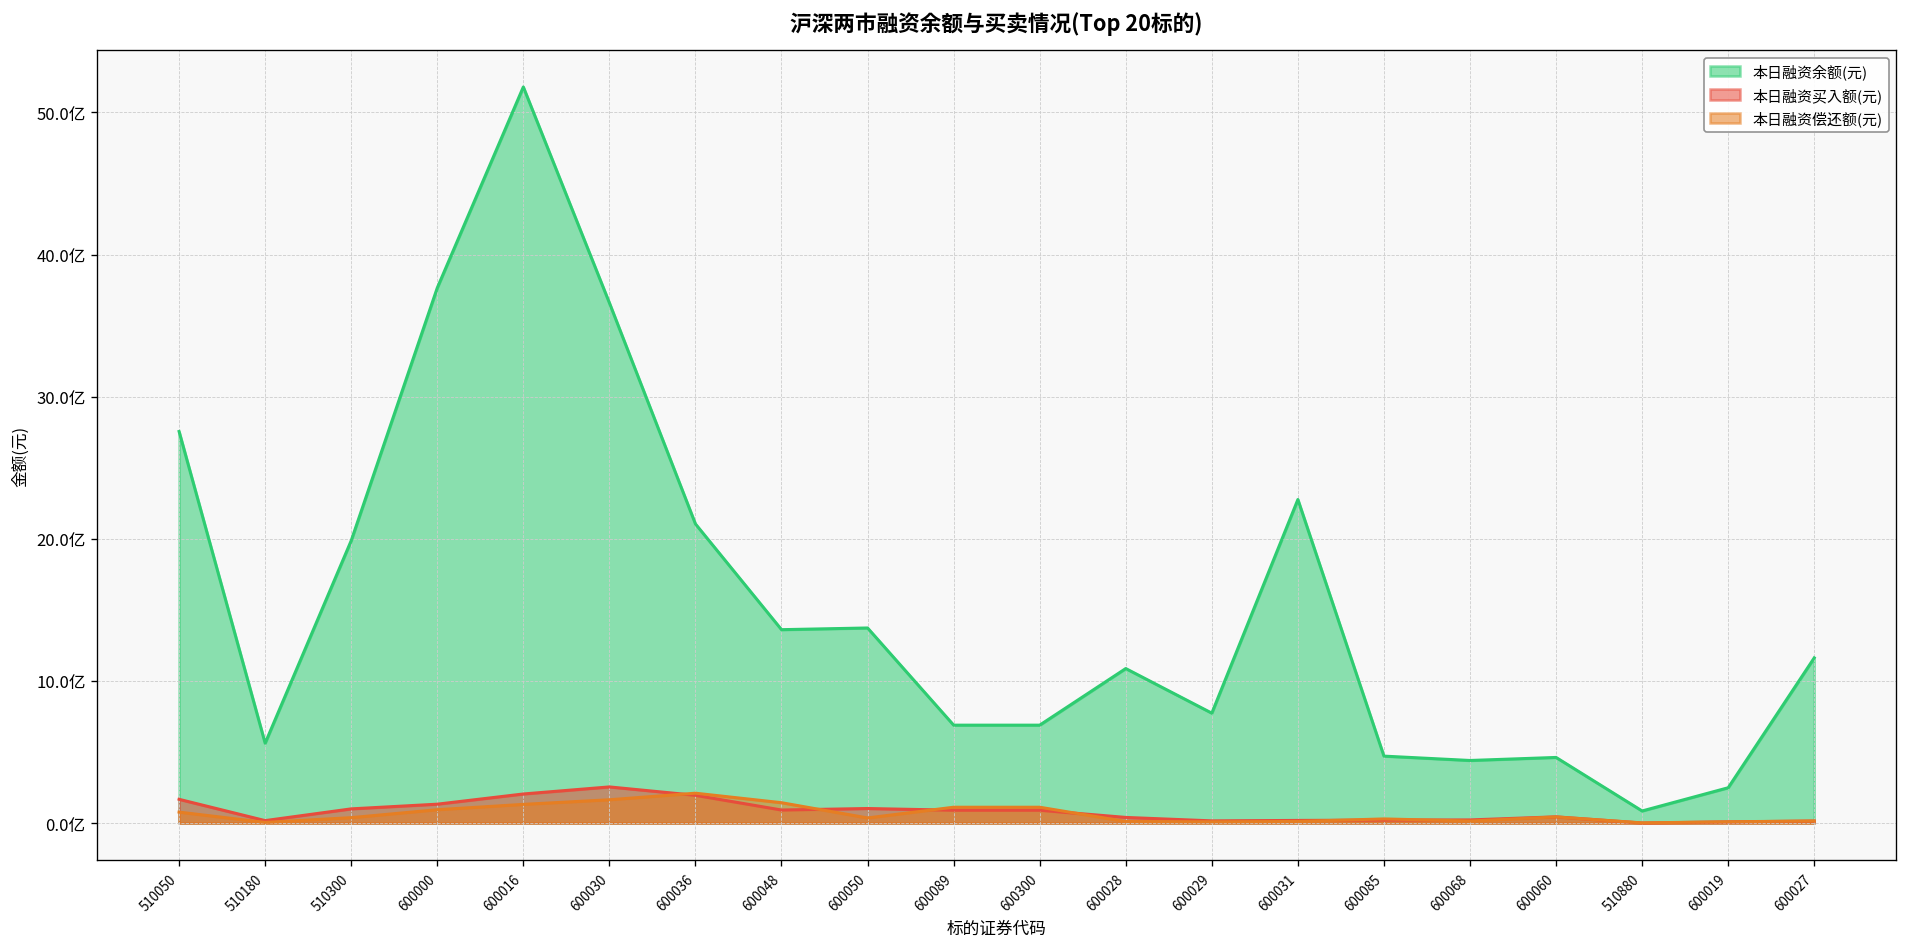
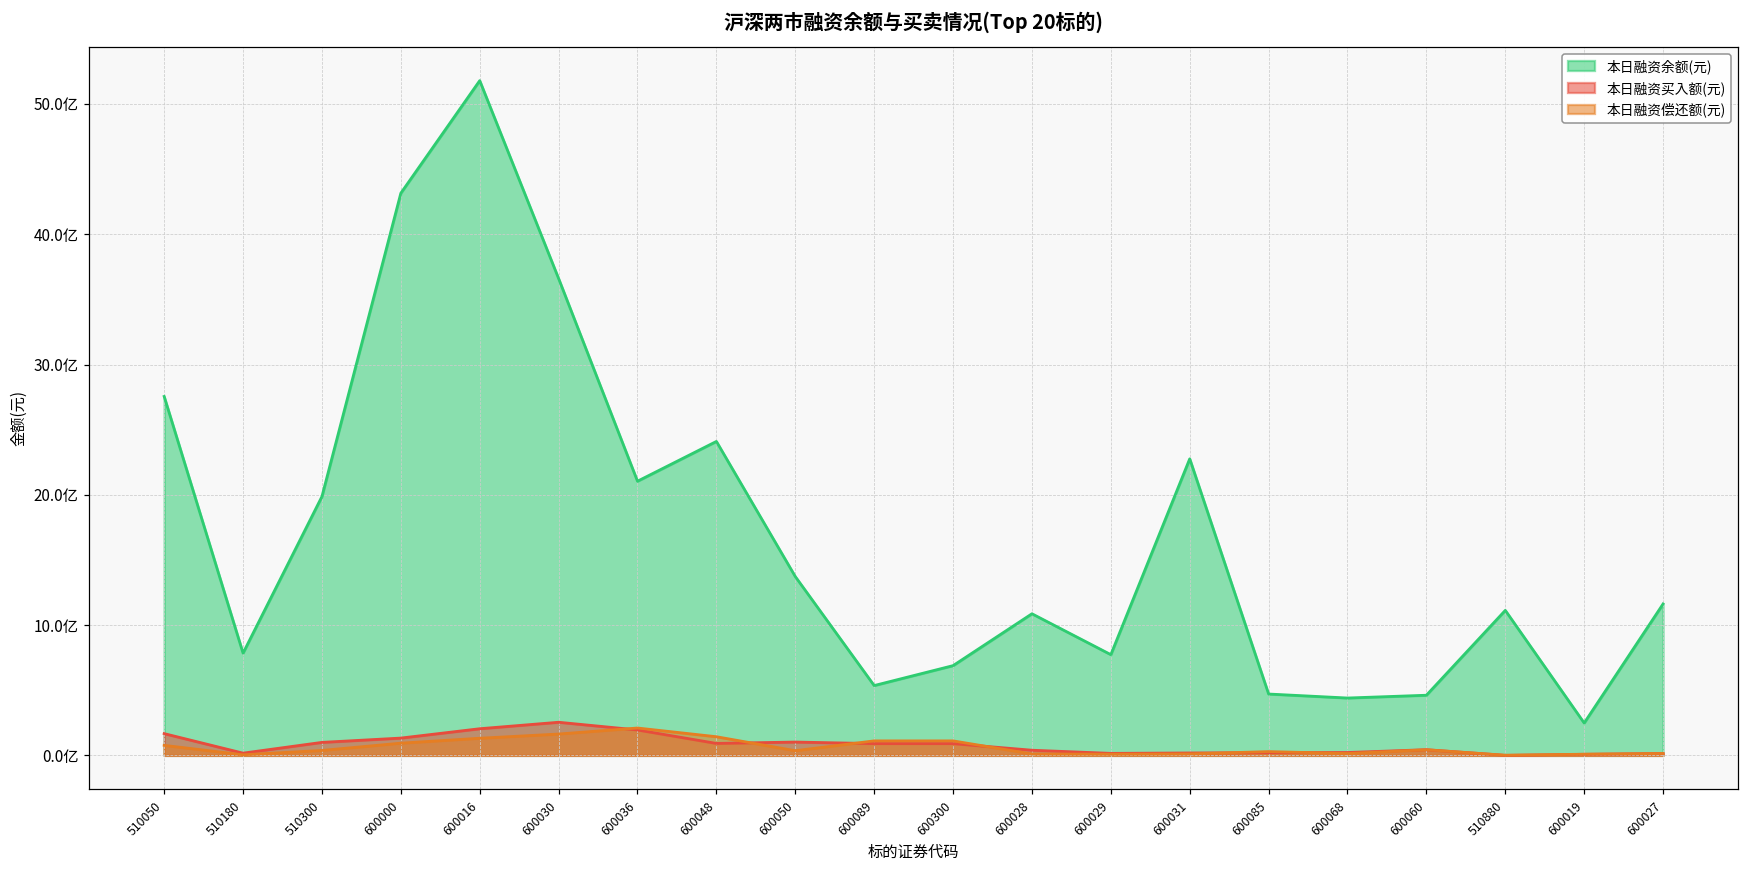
  {
    "本日融资余额(元)": {
      "510050": "27.6亿",
-     "510180": "5.6亿",
+     "510180": "7.9亿",
      "510300": "19.9亿",
-     "600000": "37.7亿",
+     "600000": "43.2亿",
      "600016": "51.8亿",
      "600030": "36.6亿",
      "600036": "21.0亿",
-     "600048": "13.6亿",
+     "600048": "24.1亿",
      "600050": "13.7亿",
-     "600089": "6.9亿",
+     "600089": "5.4亿",
      "600300": "6.9亿",
      "600028": "10.9亿",
      "600029": "7.7亿",
      "600031": "22.8亿",
      "600085": "4.7亿",
      "600068": "4.4亿",
      "600060": "4.6亿",
-     "510880": "0.9亿",
+     "510880": "11.1亿",
      "600019": "2.5亿",
      "600027": "11.6亿"
    }
  }
